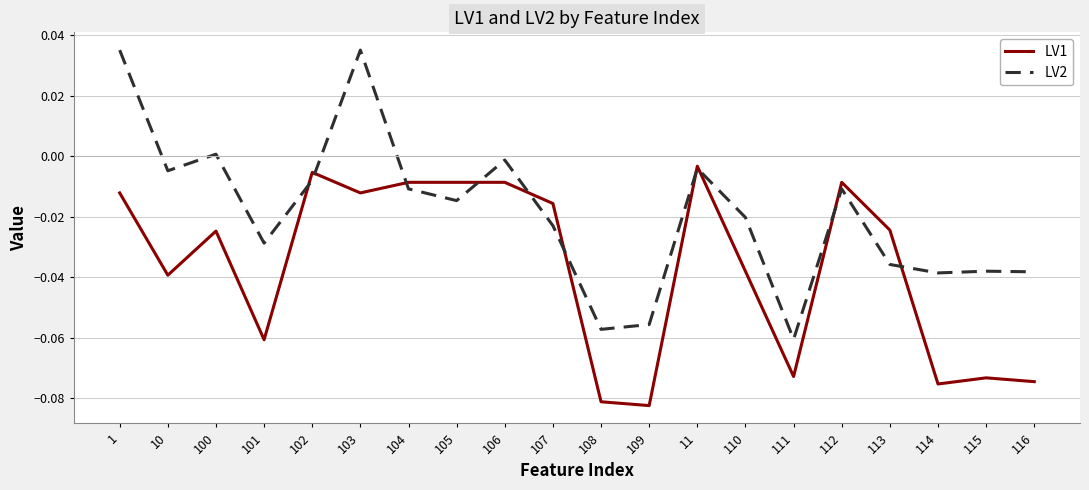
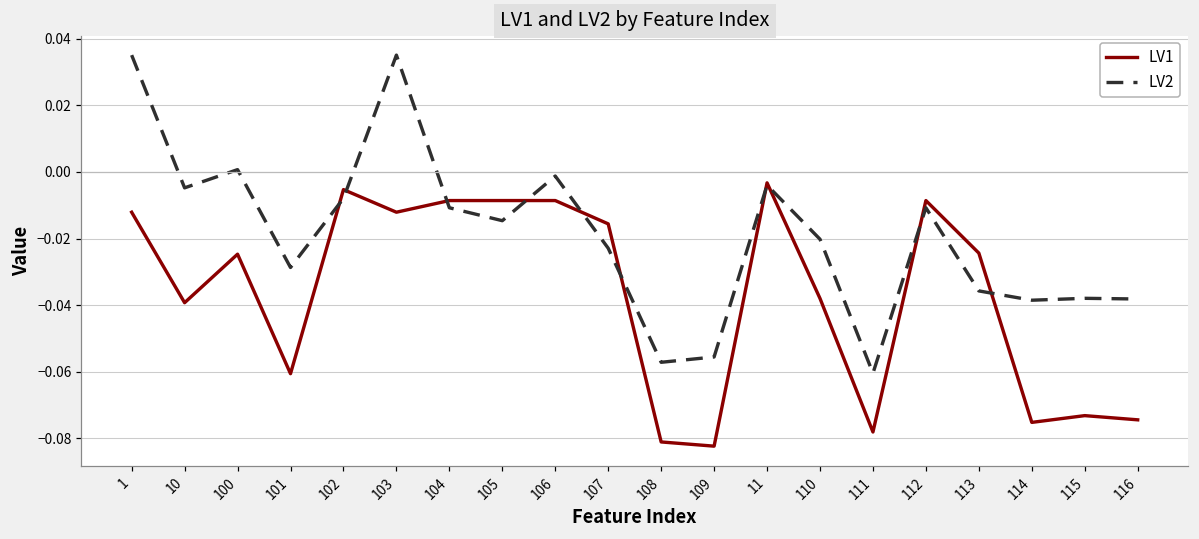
  {
    "LV1": {
      "1": -0.012,
      "10": -0.039,
      "100": -0.025,
      "101": -0.061,
      "102": -0.005,
      "103": -0.012,
      "104": -0.009,
      "105": -0.009,
      "106": -0.009,
      "107": -0.016,
      "108": -0.081,
      "109": -0.082,
      "110": -0.038,
-     "111": -0.073,
+     "111": -0.078,
      "112": -0.009,
      "113": -0.024,
      "114": -0.075,
      "115": -0.073,
      "116": -0.074
    },
    "LV2": {
      "1": 0.035,
      "10": -0.005,
      "100": 0.001,
      "101": -0.029,
      "102": -0.008,
      "103": 0.035,
      "104": -0.011,
      "105": -0.015,
      "106": -0.001,
      "107": -0.023,
      "108": -0.057,
      "109": -0.056,
      "110": -0.020,
      "111": -0.060,
      "112": -0.011,
      "113": -0.036,
      "114": -0.039,
      "115": -0.038,
      "116": -0.038
    }
  }
